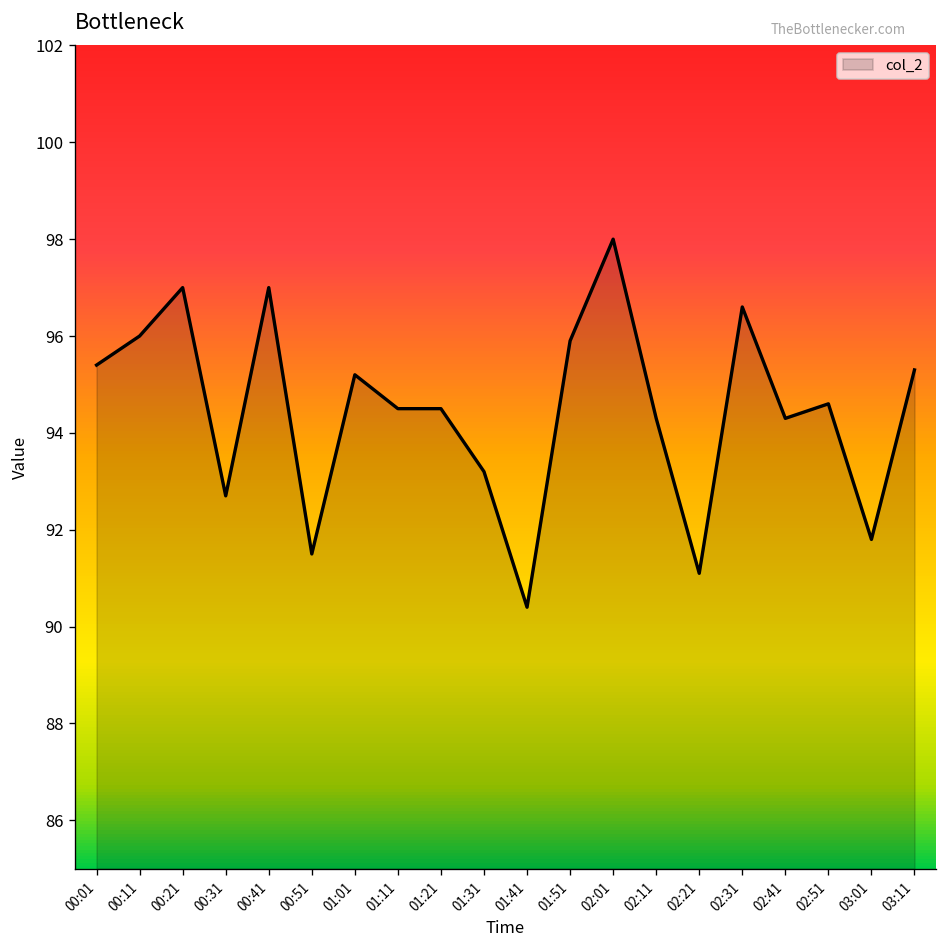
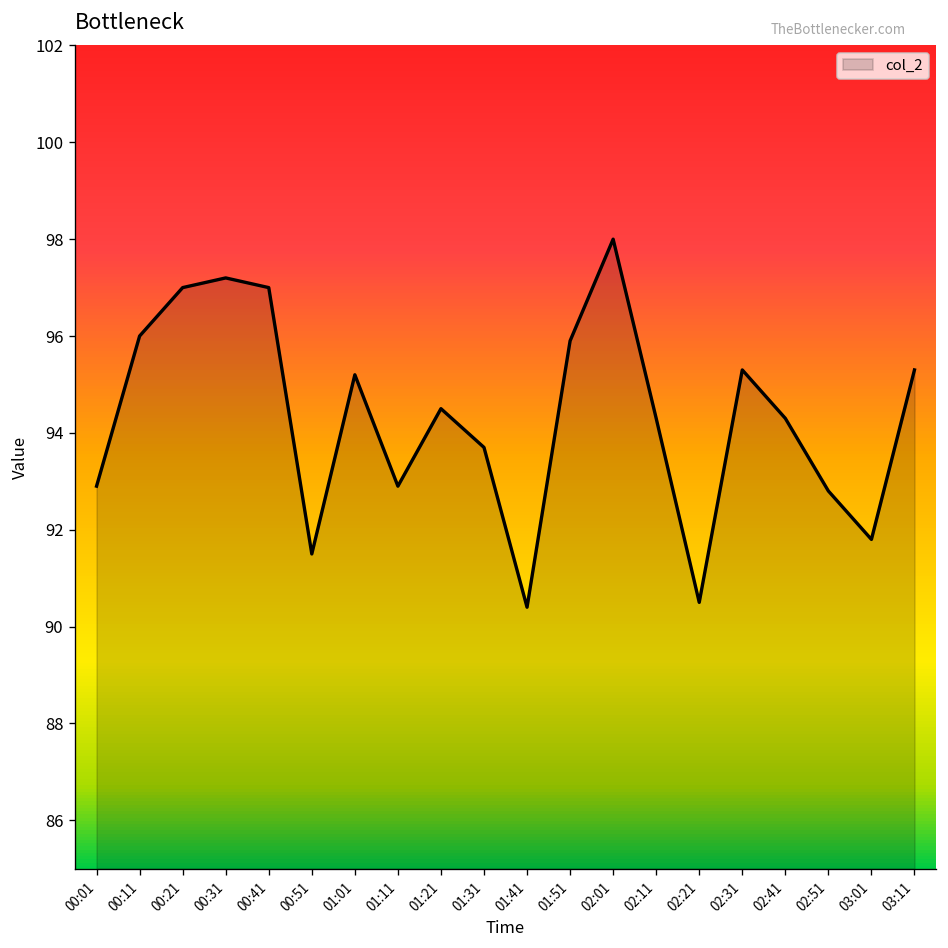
  {
-   "00:01": 95.4,
+   "00:01": 92.9,
    "00:11": 96.0,
    "00:21": 97.0,
-   "00:31": 92.7,
+   "00:31": 97.2,
    "00:41": 97.0,
    "00:51": 91.5,
    "01:01": 95.2,
-   "01:11": 94.5,
+   "01:11": 92.9,
    "01:21": 94.5,
-   "01:31": 93.2,
+   "01:31": 93.7,
    "01:41": 90.4,
    "01:51": 95.9,
    "02:01": 98.0,
    "02:11": 94.3,
-   "02:21": 91.1,
-   "02:31": 96.6,
+   "02:21": 90.5,
+   "02:31": 95.3,
    "02:41": 94.3,
-   "02:51": 94.6,
+   "02:51": 92.8,
    "03:01": 91.8,
    "03:11": 95.3
  }
